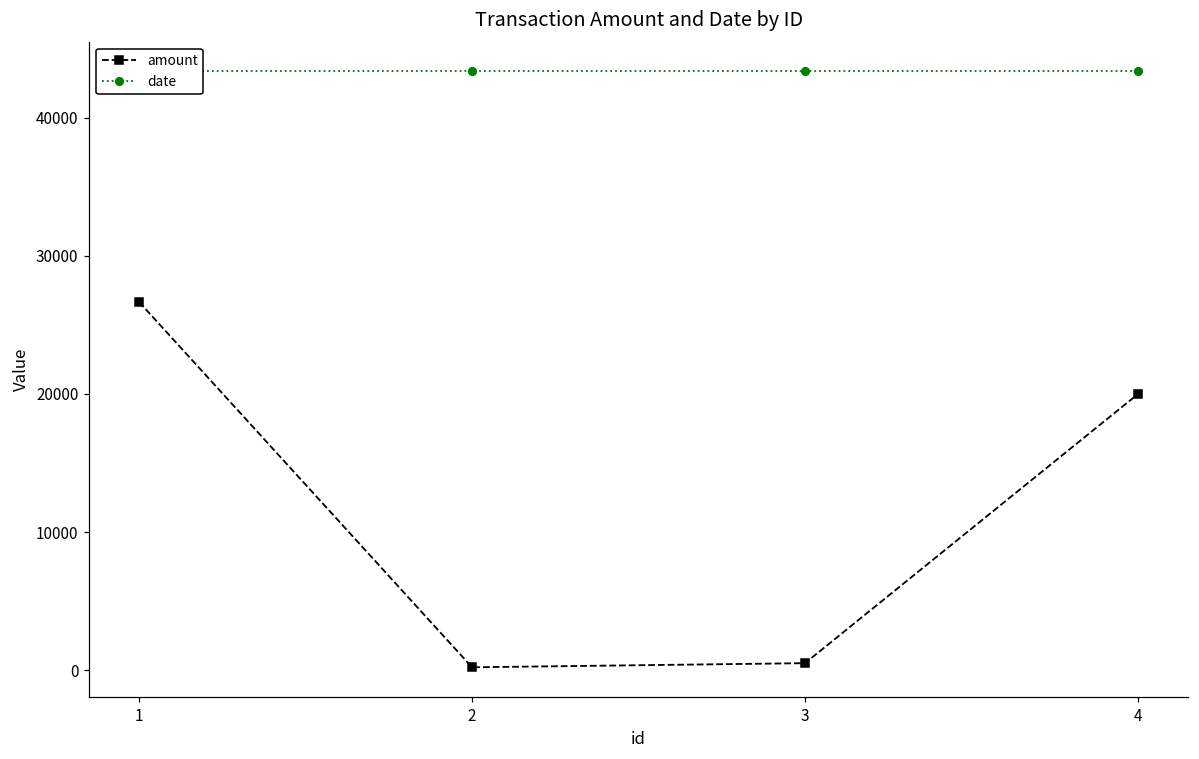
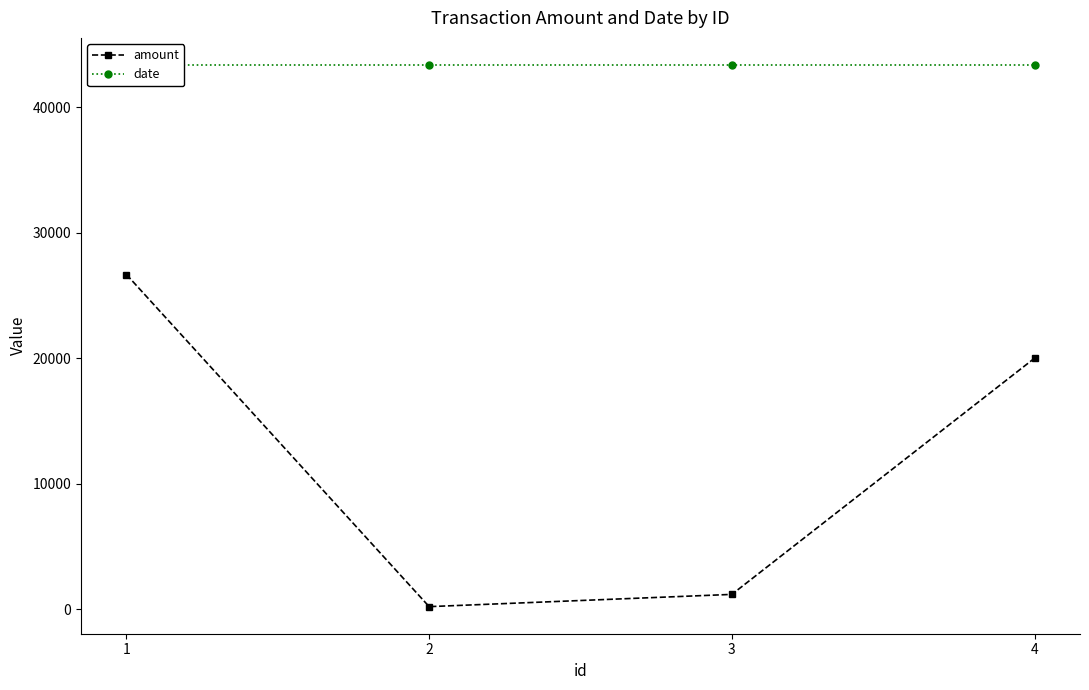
  {
    "amount": {
      "1": 26700,
      "2": 200,
-     "3": 500,
+     "3": 1200,
      "4": 20000
    },
    "date": {
      "2": 43400,
      "3": 43400,
      "4": 43400
    }
  }
